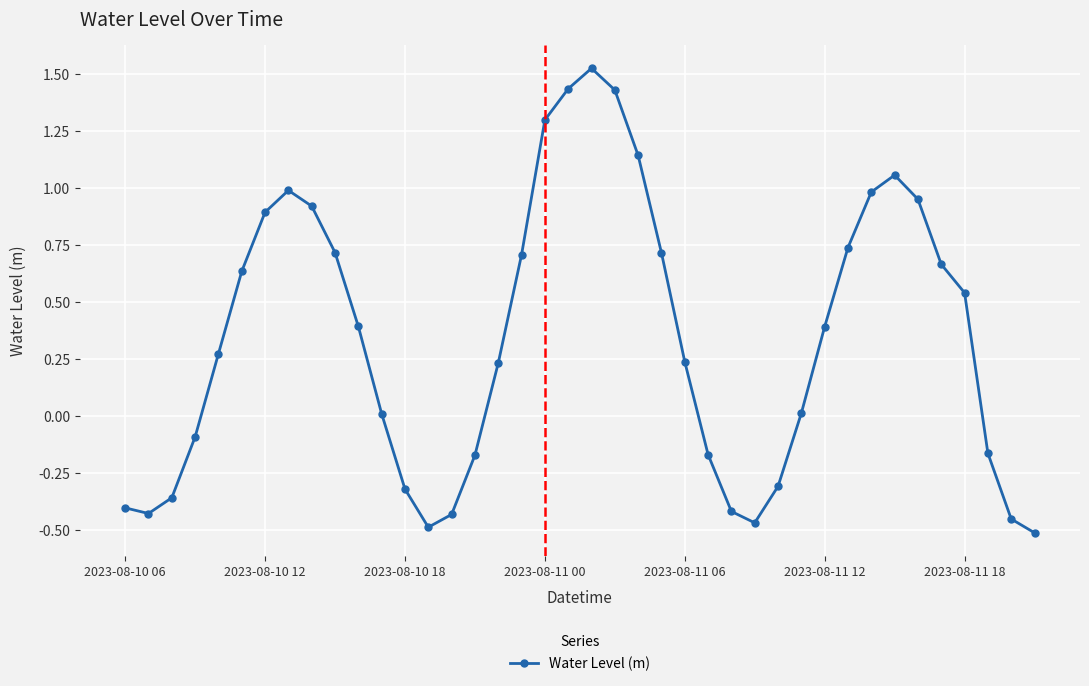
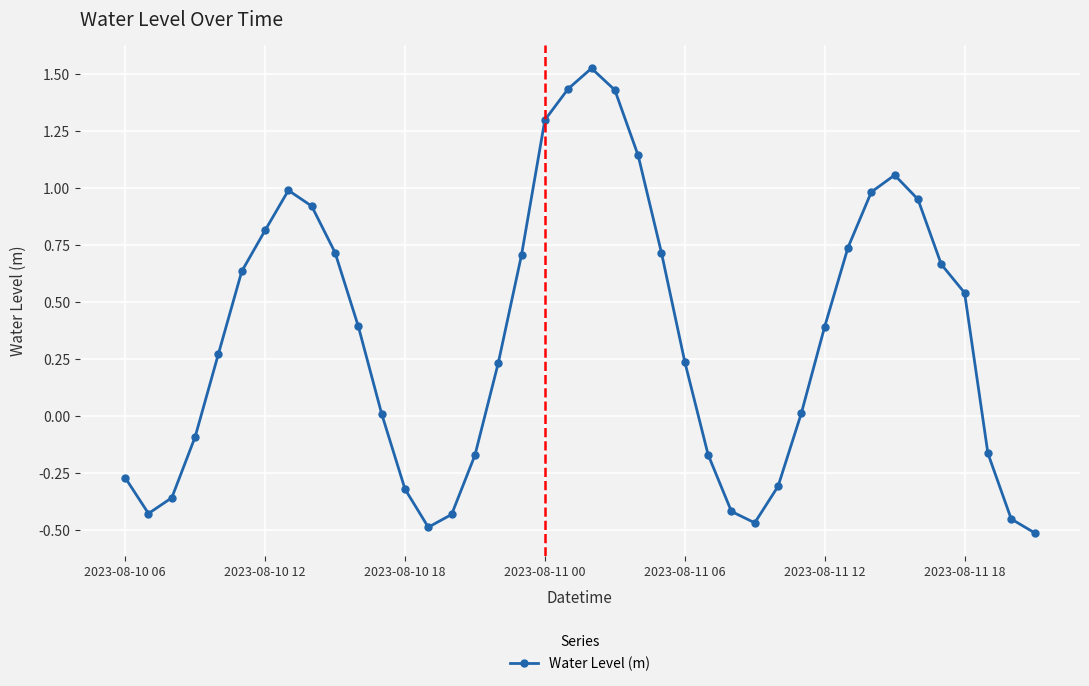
  {
-   "2023-08-10 06": -0.40,
-   "2023-08-10 12": 0.89,
+   "2023-08-10 06": -0.27,
+   "2023-08-10 12": 0.82,
    "2023-08-10 18": -0.32,
    "2023-08-11 00": 1.30,
    "2023-08-11 06": 0.24,
    "2023-08-11 12": 0.39,
    "2023-08-11 18": 0.54
  }
